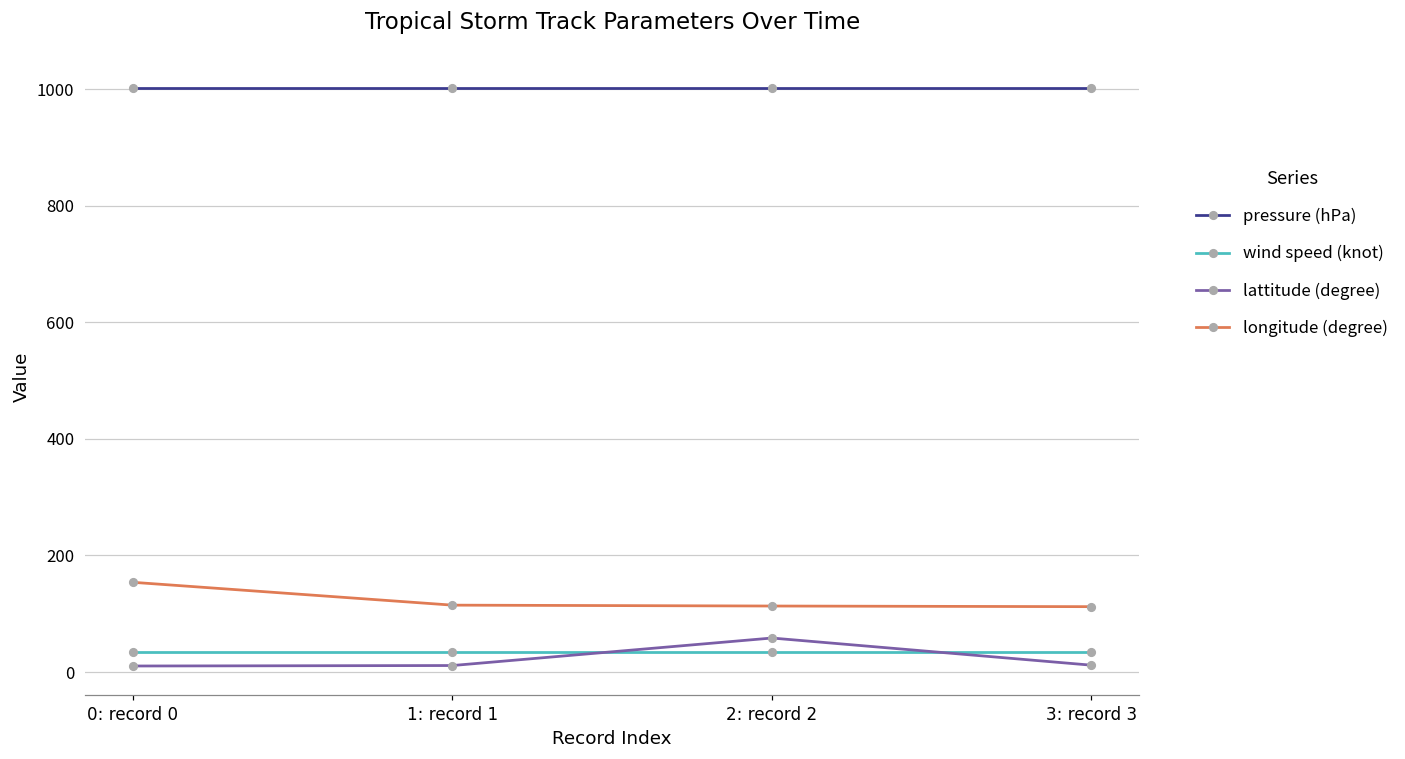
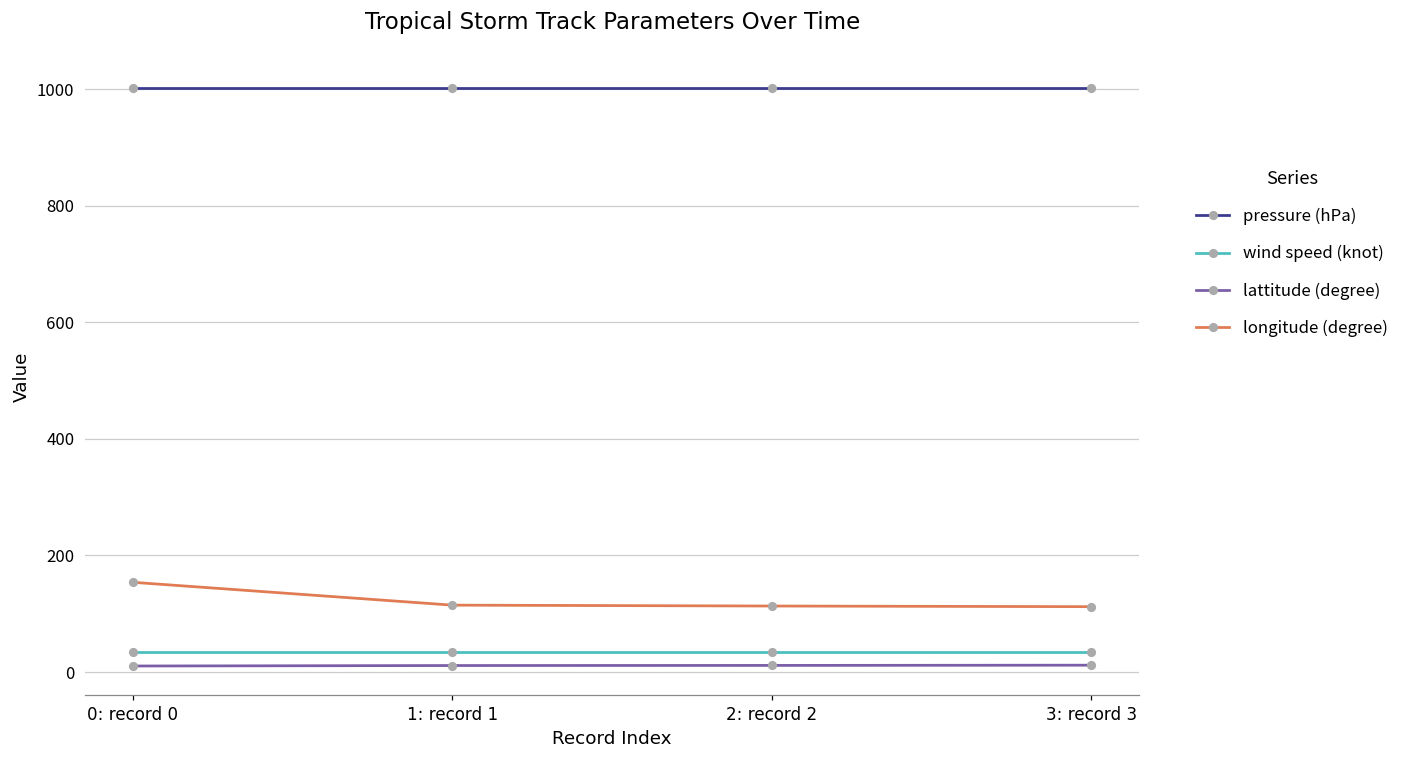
  {
    "pressure (hPa)": {
      "0: record 0": 1000,
      "1: record 1": 1000,
      "2: record 2": 1000,
      "3: record 3": 1000
    },
    "wind speed (knot)": {
      "0: record 0": 40,
      "1: record 1": 40,
      "2: record 2": 40,
      "3: record 3": 40
    },
    "lattitude (degree)": {
      "0: record 0": 10,
      "1: record 1": 10,
-     "2: record 2": 60,
+     "2: record 2": 10,
      "3: record 3": 10
    },
    "longitude (degree)": {
      "0: record 0": 150,
      "1: record 1": 110,
      "2: record 2": 110,
      "3: record 3": 110
    }
  }
